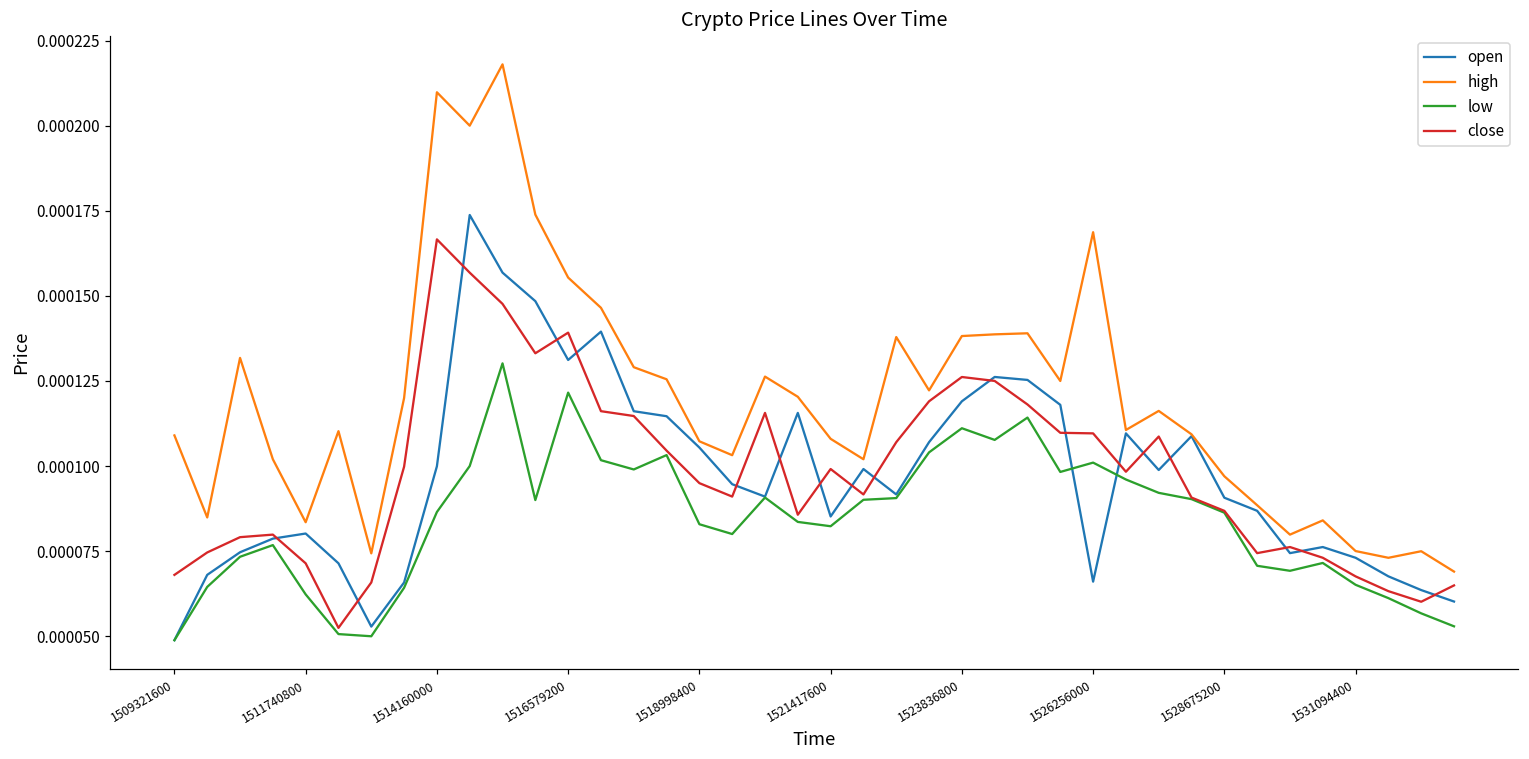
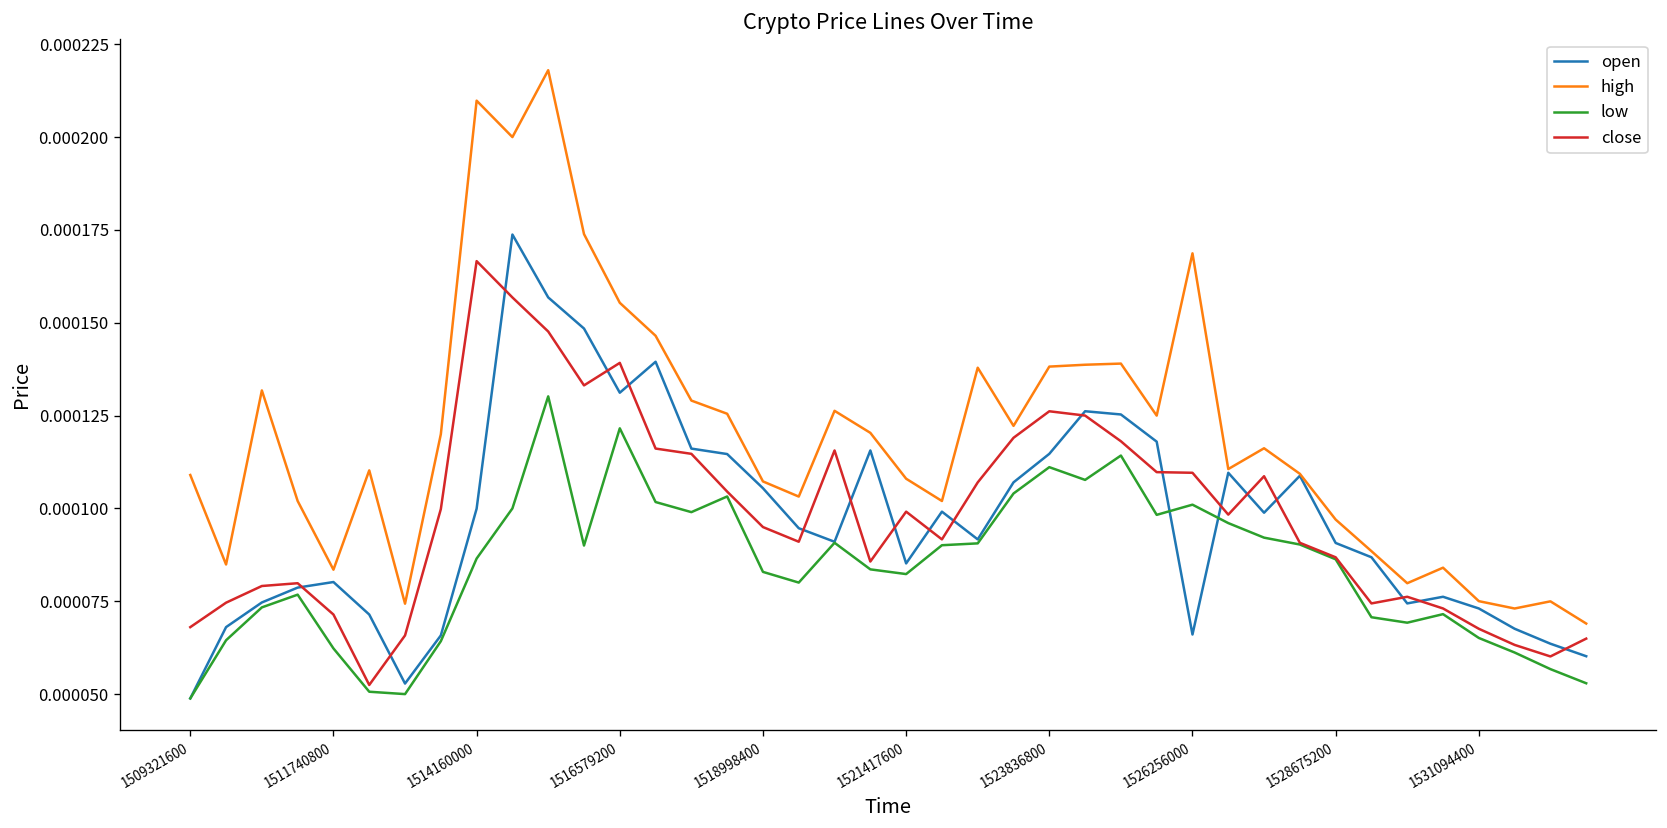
  {
    "open": {
      "1511740800": 0.000080,
      "1514160000": 0.000100,
      "1516579200": 0.000131,
      "1518998400": 0.000105,
      "1521417600": 0.000085,
-     "1523836800": 0.000119,
+     "1523836800": 0.000115,
      "1526256000": 0.000066,
      "1528675200": 0.000091,
      "1531094400": 0.000073
    },
    "high": {
      "1509321600": 0.000109,
      "1511740800": 0.000084,
      "1514160000": 0.000210,
      "1516579200": 0.000155,
      "1518998400": 0.000107,
      "1521417600": 0.000108,
      "1523836800": 0.000138,
      "1526256000": 0.000169,
      "1528675200": 0.000097,
      "1531094400": 0.000075
    },
    "low": {
      "1511740800": 0.000062,
      "1514160000": 0.000087,
      "1516579200": 0.000122,
      "1518998400": 0.000083,
      "1521417600": 0.000082,
      "1523836800": 0.000111,
      "1526256000": 0.000101,
      "1531094400": 0.000065
    },
    "close": {
      "1509321600": 0.000068,
      "1511740800": 0.000071,
      "1514160000": 0.000167,
      "1516579200": 0.000139,
      "1518998400": 0.000095,
      "1521417600": 0.000099,
      "1523836800": 0.000126,
      "1526256000": 0.000110,
      "1531094400": 0.000068
    }
  }
